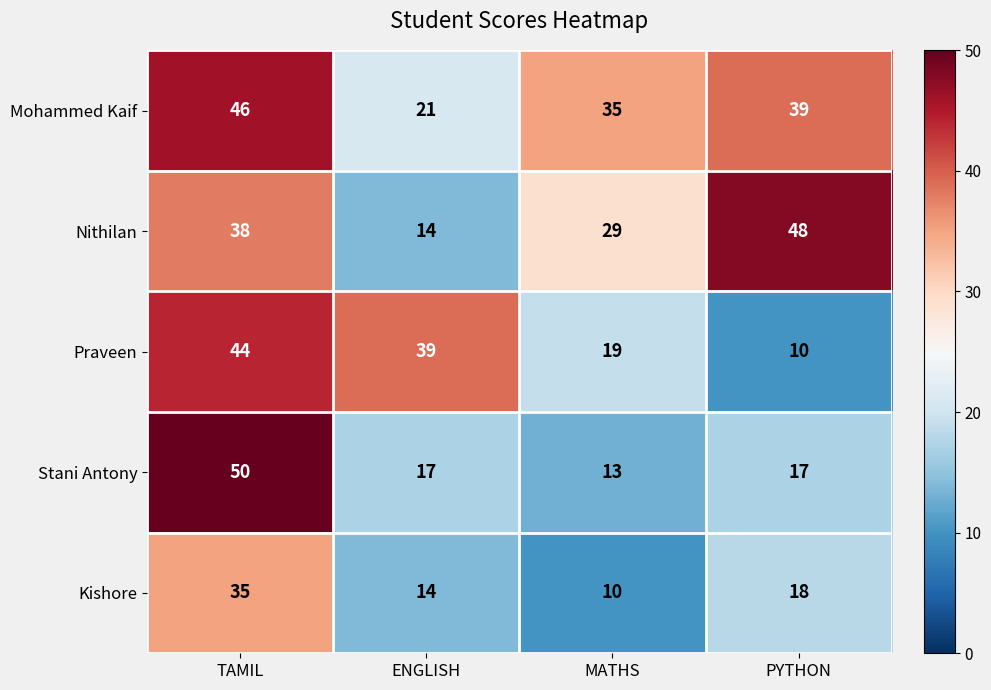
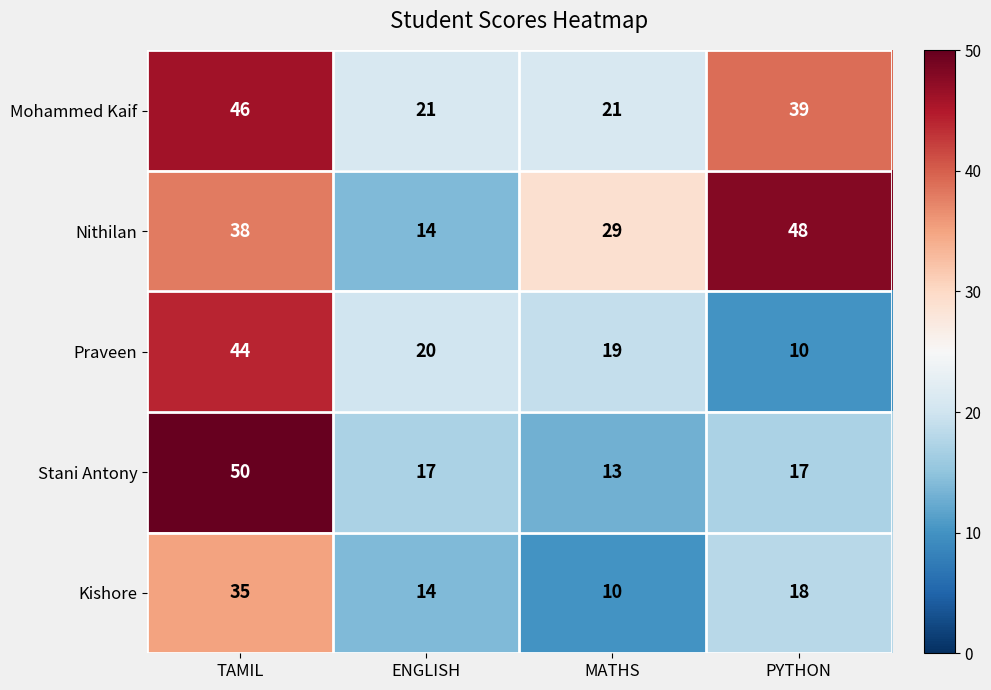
  {
    "Mohammed Kaif": {
      "TAMIL": 46,
      "ENGLISH": 21,
-     "MATHS": 35,
+     "MATHS": 21,
      "PYTHON": 39
    },
    "Nithilan": {
      "TAMIL": 38,
      "ENGLISH": 14,
      "MATHS": 29,
      "PYTHON": 48
    },
    "Praveen": {
      "TAMIL": 44,
-     "ENGLISH": 39,
+     "ENGLISH": 20,
      "MATHS": 19,
      "PYTHON": 10
    },
    "Stani Antony": {
      "TAMIL": 50,
      "ENGLISH": 17,
      "MATHS": 13,
      "PYTHON": 17
    },
    "Kishore": {
      "TAMIL": 35,
      "ENGLISH": 14,
      "MATHS": 10,
      "PYTHON": 18
    }
  }
